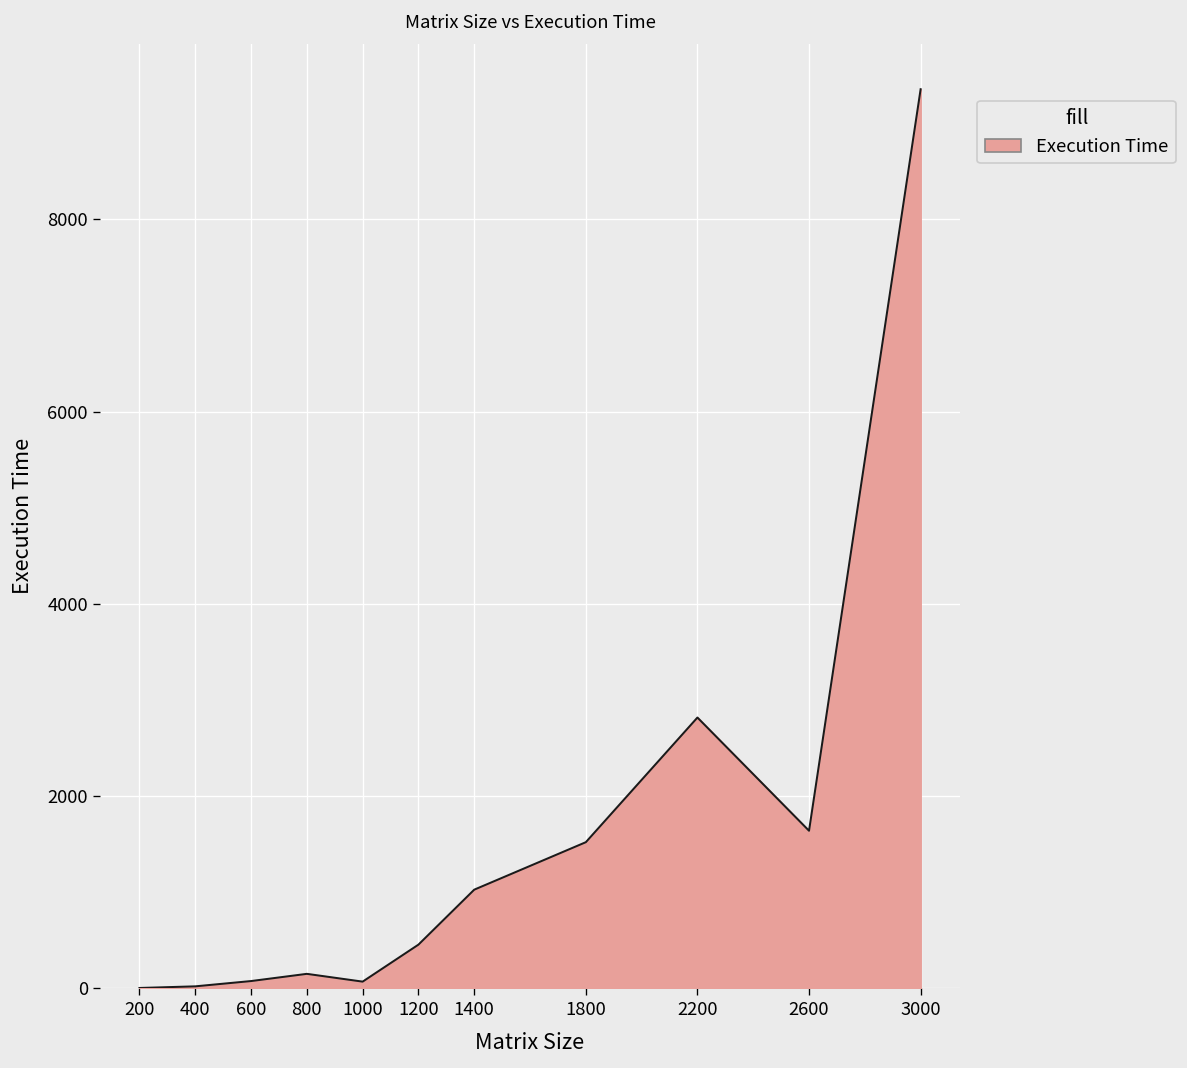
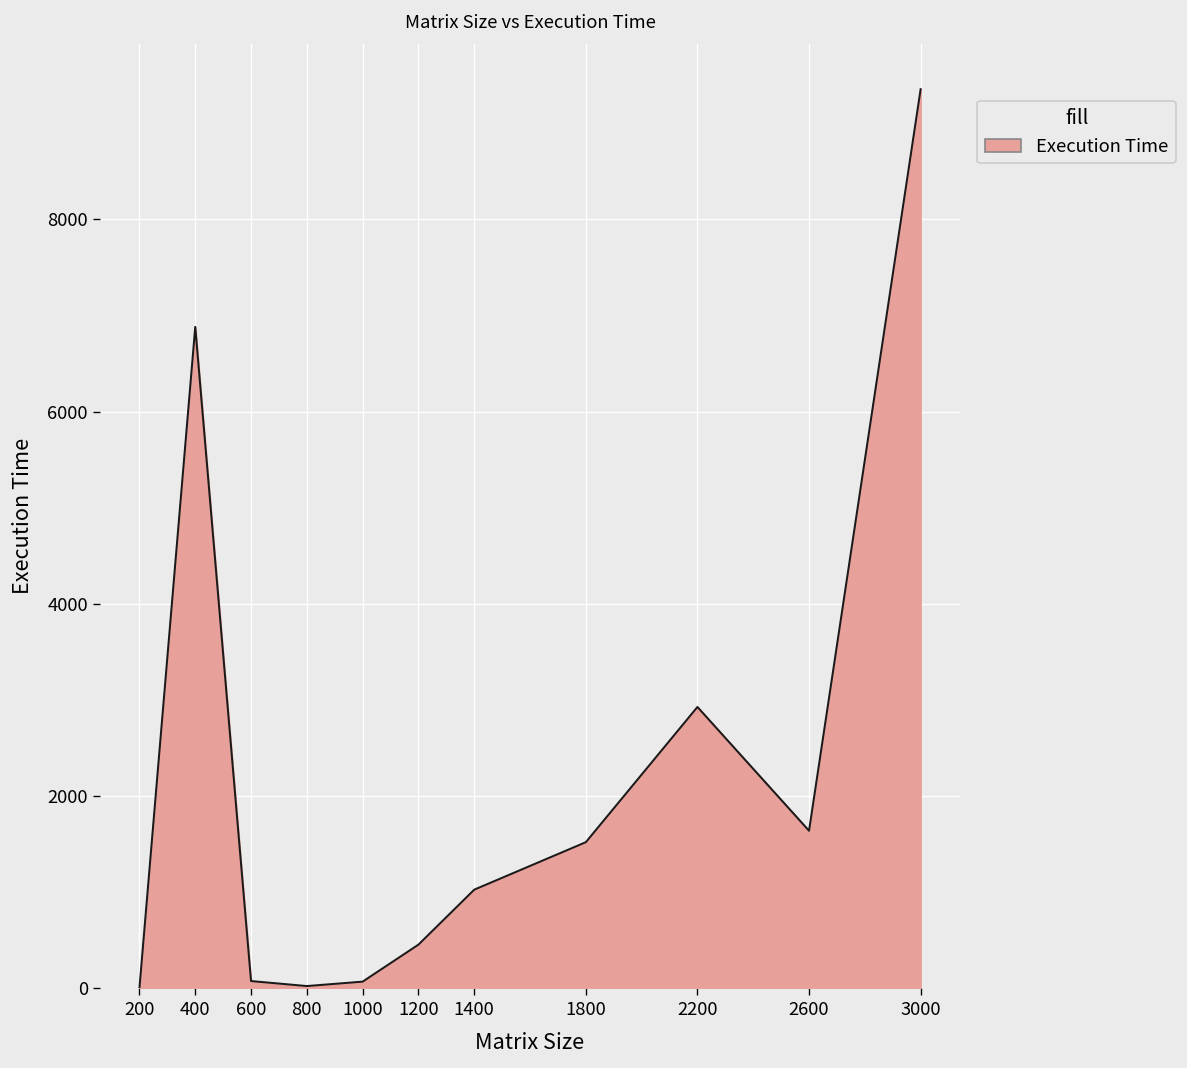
  {
    "200": 0,
-   "400": 0,
+   "400": 6900,
    "600": 100,
-   "800": 100,
+   "800": 0,
    "1000": 100,
    "1200": 500,
    "1400": 1000,
    "1800": 1500,
-   "2200": 2800,
+   "2200": 2900,
    "2600": 1600,
    "3000": 9400
  }
